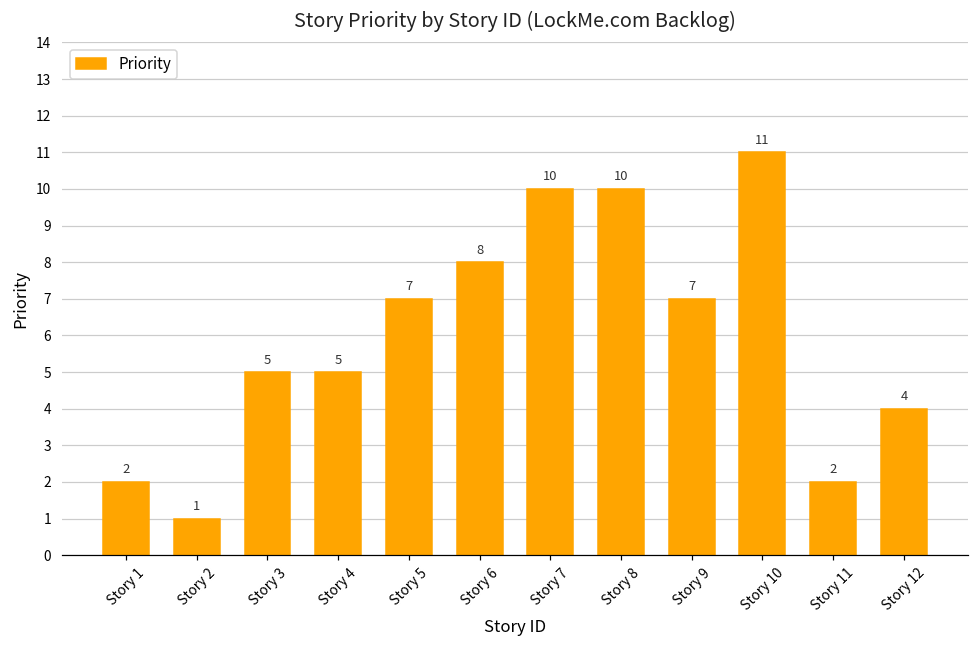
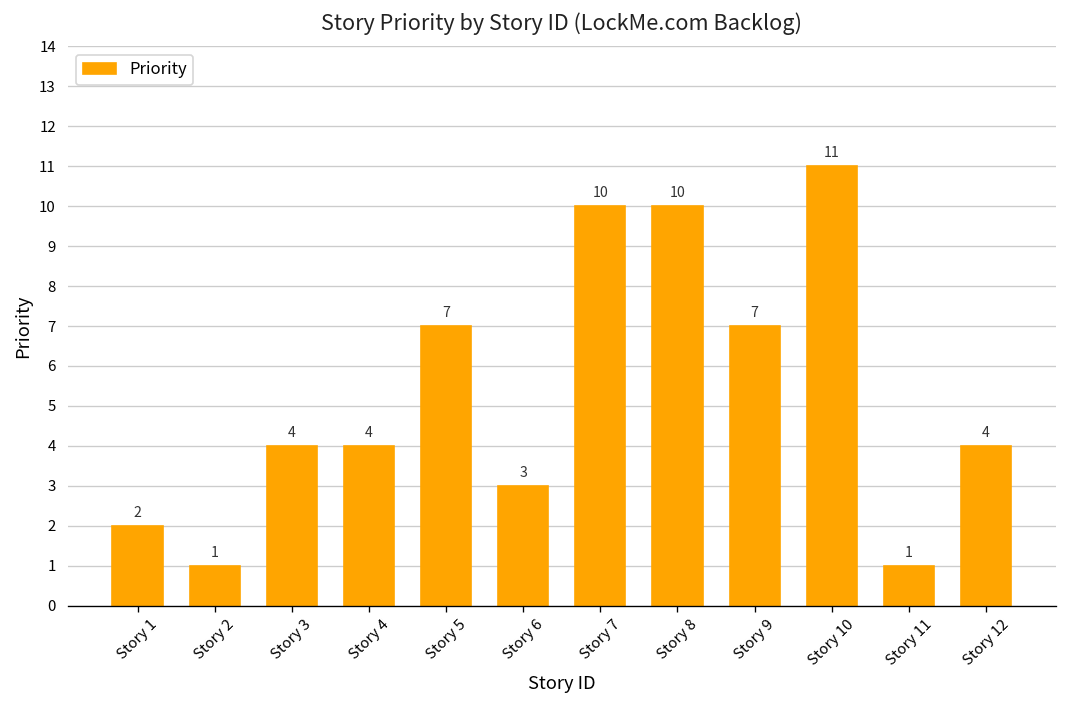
  {
    "Story 1": 2,
    "Story 2": 1,
-   "Story 3": 5,
-   "Story 4": 5,
+   "Story 3": 4,
+   "Story 4": 4,
    "Story 5": 7,
-   "Story 6": 8,
+   "Story 6": 3,
    "Story 7": 10,
    "Story 8": 10,
    "Story 9": 7,
    "Story 10": 11,
-   "Story 11": 2,
+   "Story 11": 1,
    "Story 12": 4
  }
